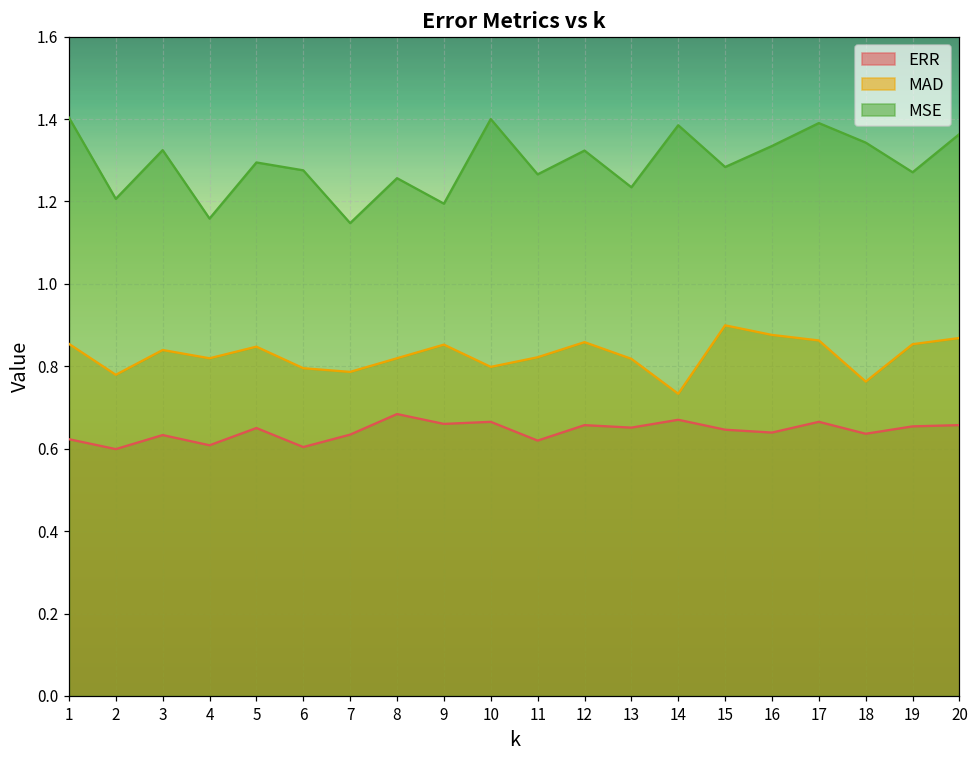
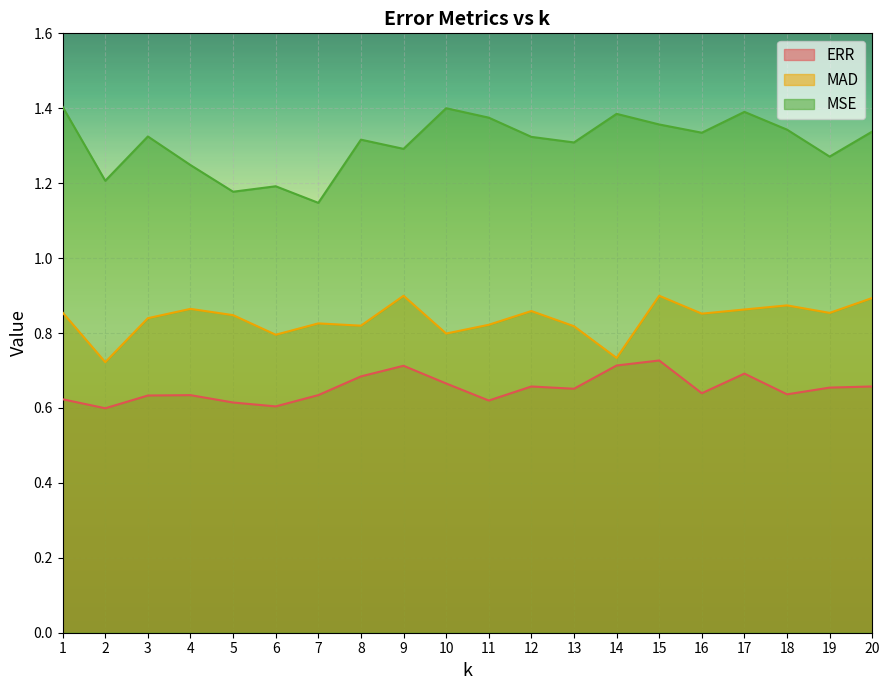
  {
    "ERR": {
      "1": 0.62,
      "2": 0.60,
      "3": 0.63,
-     "4": 0.61,
-     "5": 0.65,
+     "4": 0.63,
+     "5": 0.61,
      "6": 0.60,
      "7": 0.63,
      "8": 0.68,
-     "9": 0.66,
+     "9": 0.71,
      "10": 0.67,
      "11": 0.62,
      "12": 0.66,
      "13": 0.65,
-     "14": 0.67,
-     "15": 0.65,
+     "14": 0.71,
+     "15": 0.73,
      "16": 0.64,
-     "17": 0.67,
+     "17": 0.69,
      "18": 0.64,
      "19": 0.65,
      "20": 0.66
    },
    "MAD": {
      "1": 0.85,
-     "2": 0.78,
+     "2": 0.72,
      "3": 0.84,
-     "4": 0.82,
+     "4": 0.86,
      "5": 0.85,
      "6": 0.80,
-     "7": 0.79,
+     "7": 0.83,
      "8": 0.82,
-     "9": 0.85,
+     "9": 0.90,
      "10": 0.80,
      "11": 0.82,
      "12": 0.86,
      "13": 0.82,
      "14": 0.73,
      "15": 0.90,
-     "16": 0.88,
+     "16": 0.85,
      "17": 0.86,
-     "18": 0.76,
+     "18": 0.87,
      "19": 0.85,
-     "20": 0.87
+     "20": 0.89
    },
    "MSE": {
      "1": 1.40,
      "2": 1.21,
      "3": 1.32,
-     "4": 1.16,
-     "5": 1.29,
-     "6": 1.28,
+     "4": 1.25,
+     "5": 1.18,
+     "6": 1.19,
      "7": 1.15,
-     "8": 1.26,
-     "9": 1.19,
+     "8": 1.32,
+     "9": 1.29,
      "10": 1.40,
-     "11": 1.27,
+     "11": 1.37,
      "12": 1.32,
-     "13": 1.23,
+     "13": 1.31,
      "14": 1.39,
-     "15": 1.28,
+     "15": 1.36,
      "16": 1.33,
      "17": 1.39,
      "18": 1.34,
      "19": 1.27,
-     "20": 1.36
+     "20": 1.34
    }
  }
